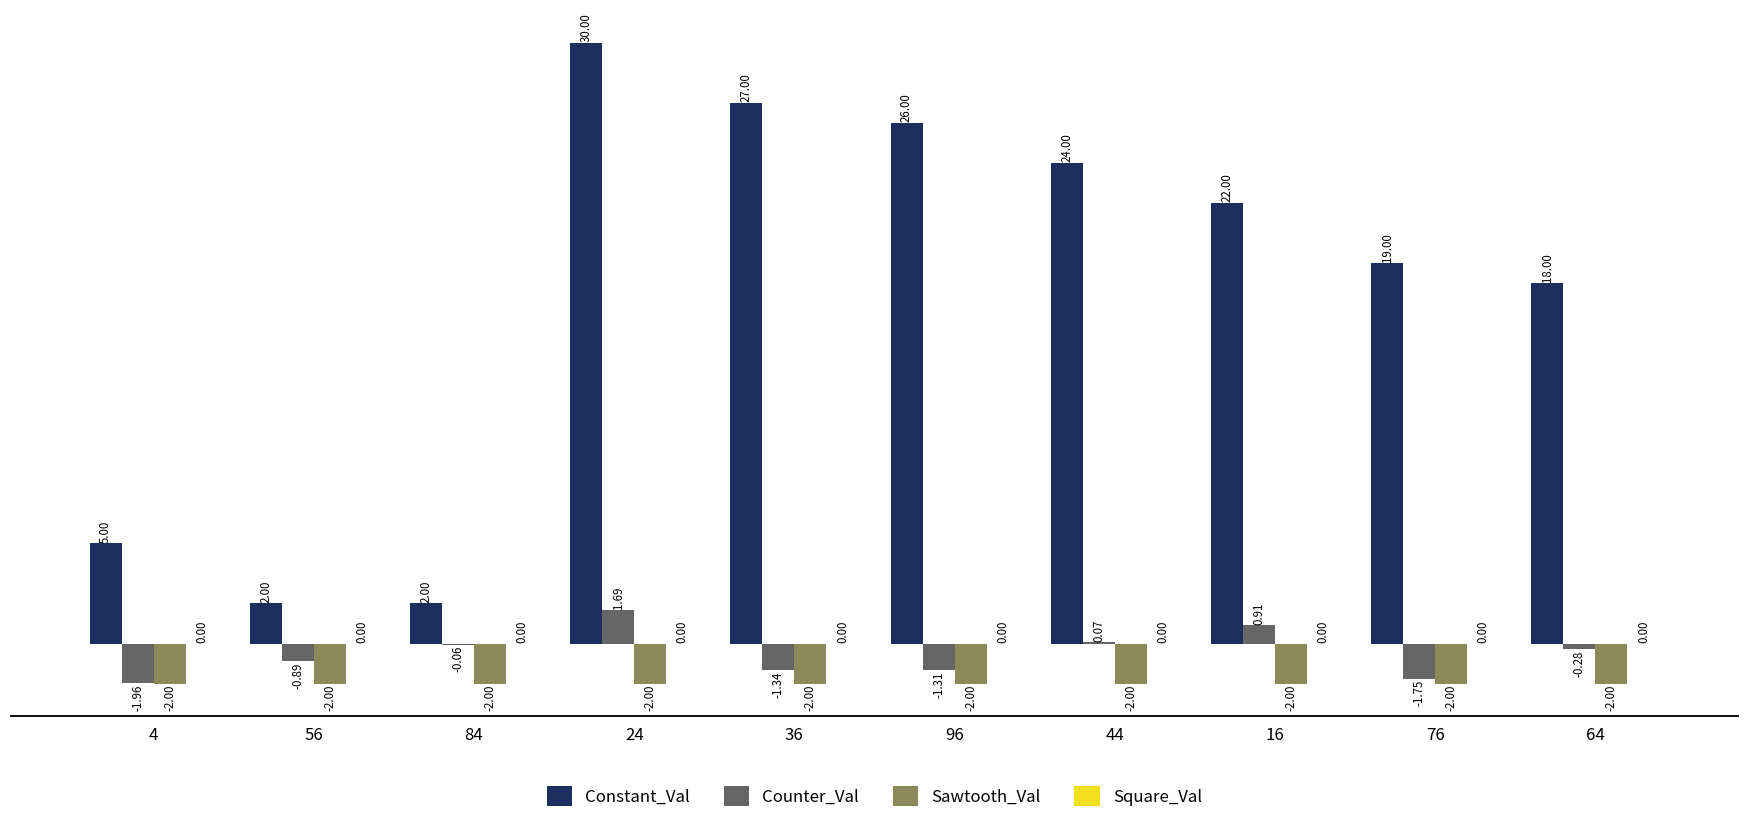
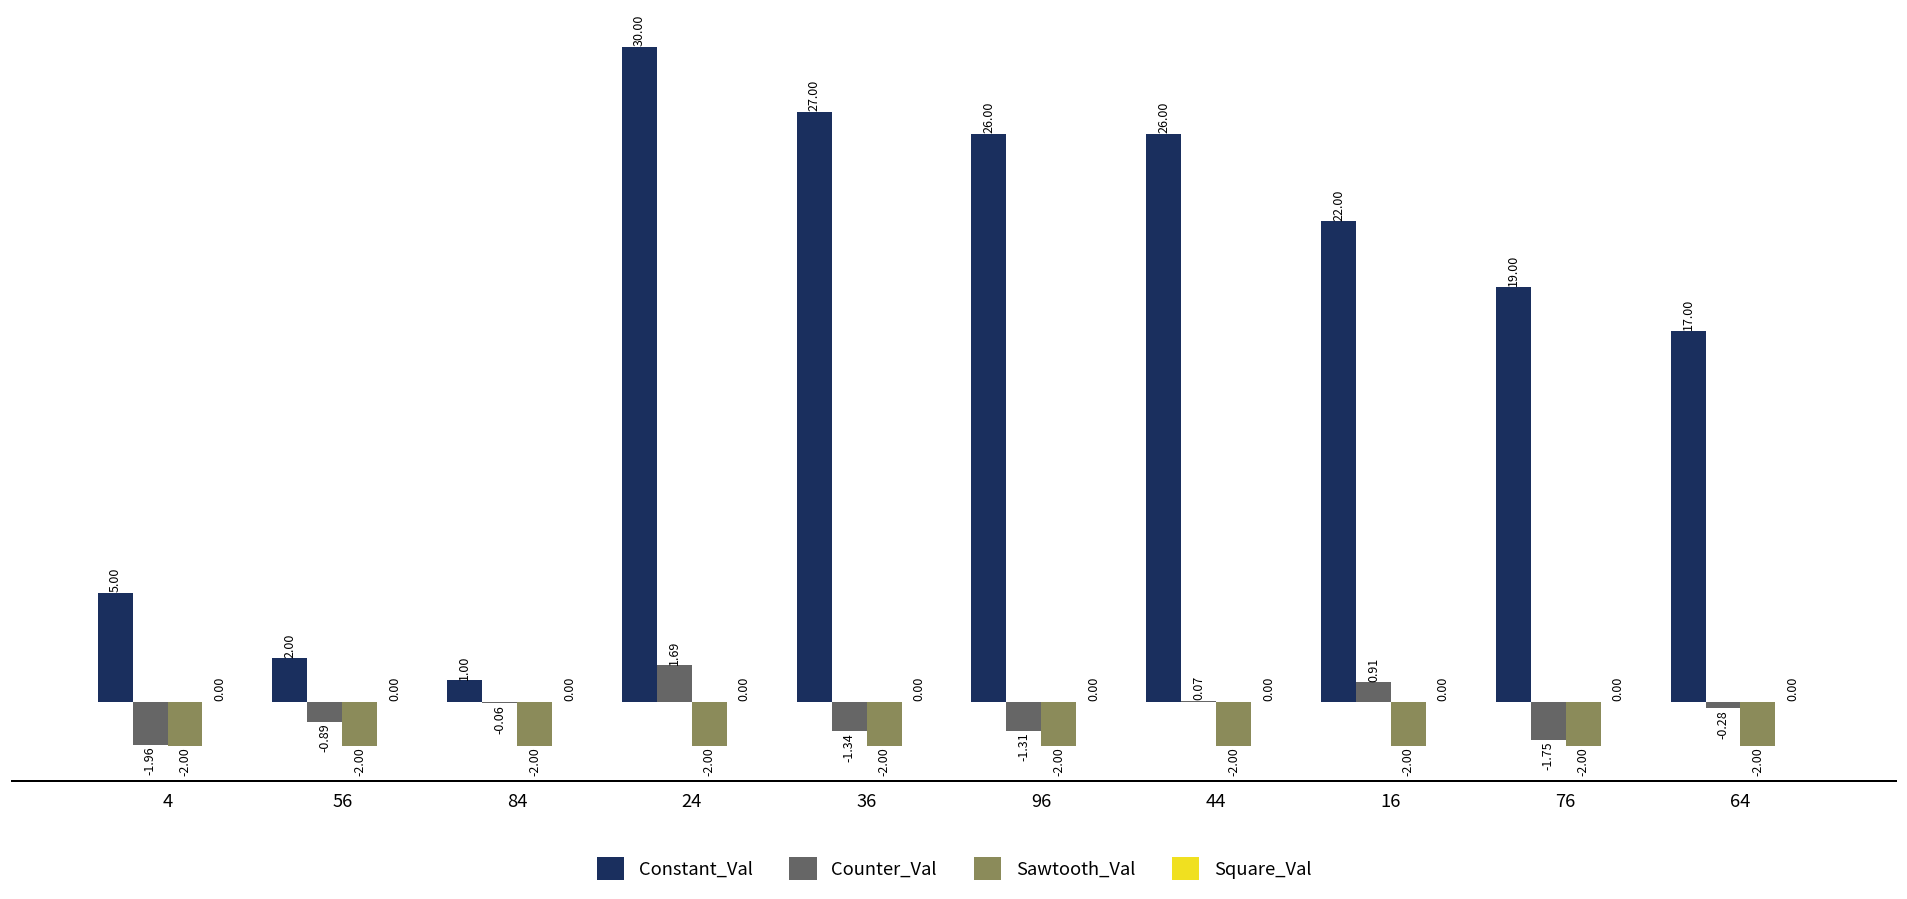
  {
    "Constant_Val": {
      "4": 5.00,
      "56": 2.00,
-     "84": 2.00,
+     "84": 1.00,
      "24": 30.00,
      "36": 27.00,
      "96": 26.00,
-     "44": 24.00,
+     "44": 26.00,
      "16": 22.00,
      "76": 19.00,
-     "64": 18.00
+     "64": 17.00
    },
    "Square_Val": {
      "4": 0.00,
      "56": 0.00,
      "84": 0.00,
      "24": 0.00,
      "36": 0.00,
      "96": 0.00,
      "44": 0.00,
      "16": 0.00,
      "76": 0.00,
      "64": 0.00
    }
  }
